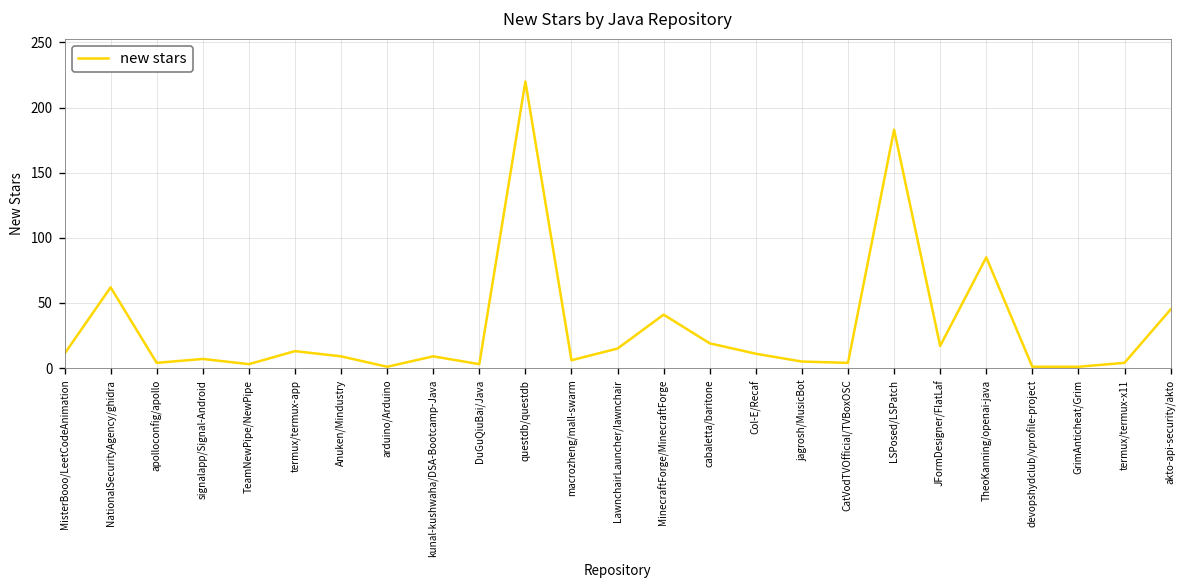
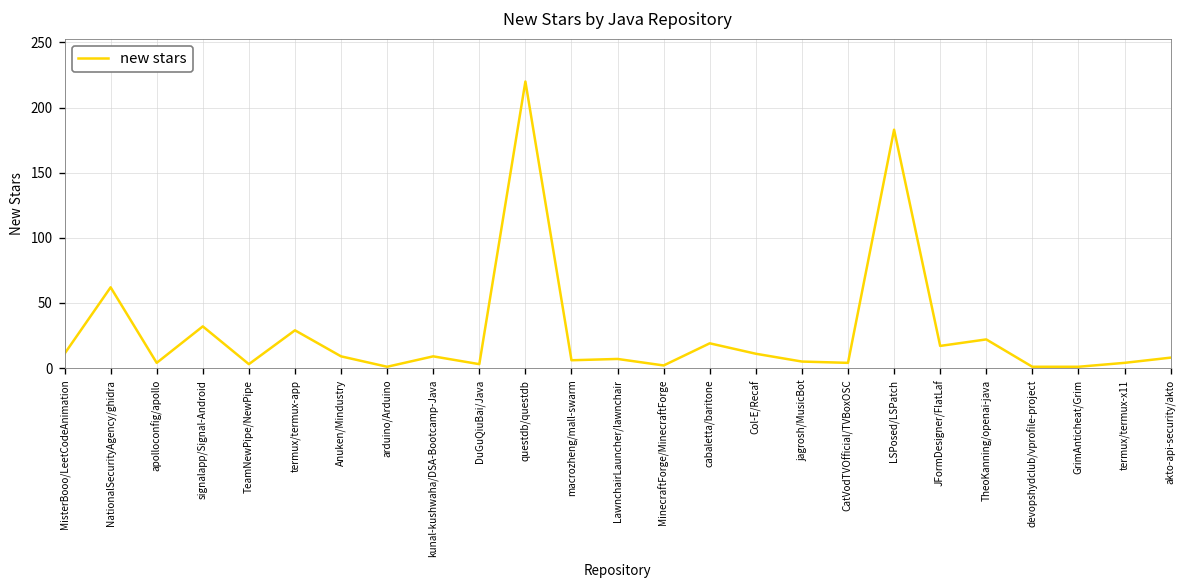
  {
    "MisterBooo/LeetCodeAnimation": 11,
    "NationalSecurityAgency/ghidra": 62,
    "apolloconfig/apollo": 4,
-   "signalapp/Signal-Android": 7,
+   "signalapp/Signal-Android": 32,
    "TeamNewPipe/NewPipe": 3,
-   "termux/termux-app": 13,
+   "termux/termux-app": 29,
    "Anuken/Mindustry": 9,
    "arduino/Arduino": 1,
    "kunal-kushwaha/DSA-Bootcamp-Java": 9,
    "DuGuQiuBai/Java": 3,
    "questdb/questdb": 220,
    "macrozheng/mall-swarm": 6,
-   "LawnchairLauncher/lawnchair": 15,
-   "MinecraftForge/MinecraftForge": 41,
+   "LawnchairLauncher/lawnchair": 7,
+   "MinecraftForge/MinecraftForge": 2,
    "cabaletta/baritone": 19,
    "Col-E/Recaf": 11,
    "jagrosh/MusicBot": 5,
    "CatVodTVOfficial/TVBoxOSC": 4,
    "LSPosed/LSPatch": 183,
    "JFormDesigner/FlatLaf": 17,
-   "TheoKanning/openai-java": 85,
+   "TheoKanning/openai-java": 22,
    "devopshydclub/vprofile-project": 1,
    "GrimAnticheat/Grim": 1,
    "termux/termux-x11": 4,
-   "akto-api-security/akto": 45
+   "akto-api-security/akto": 8
  }
